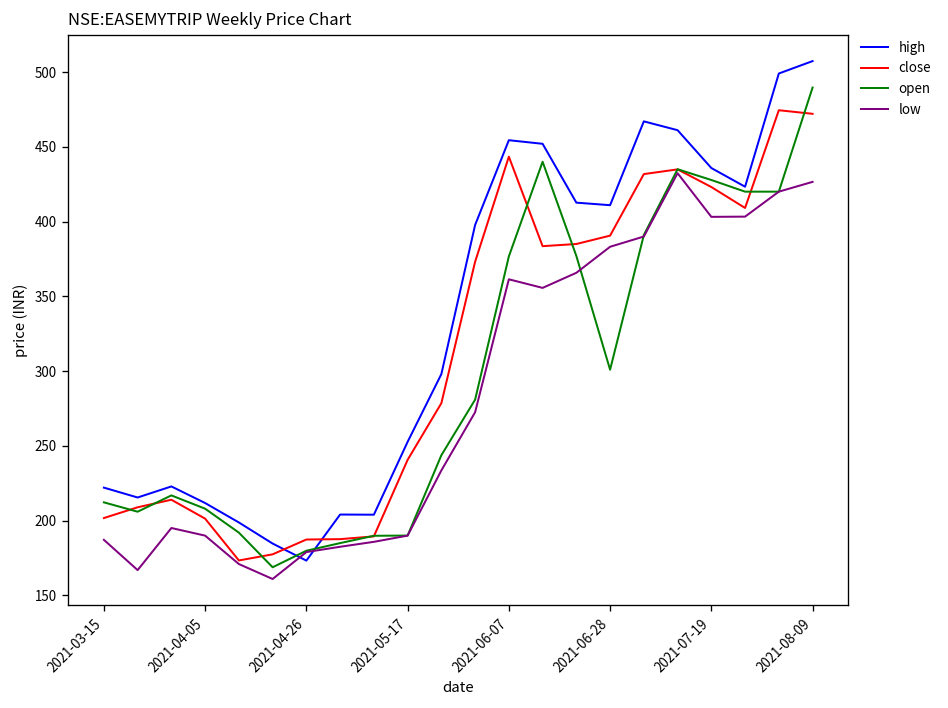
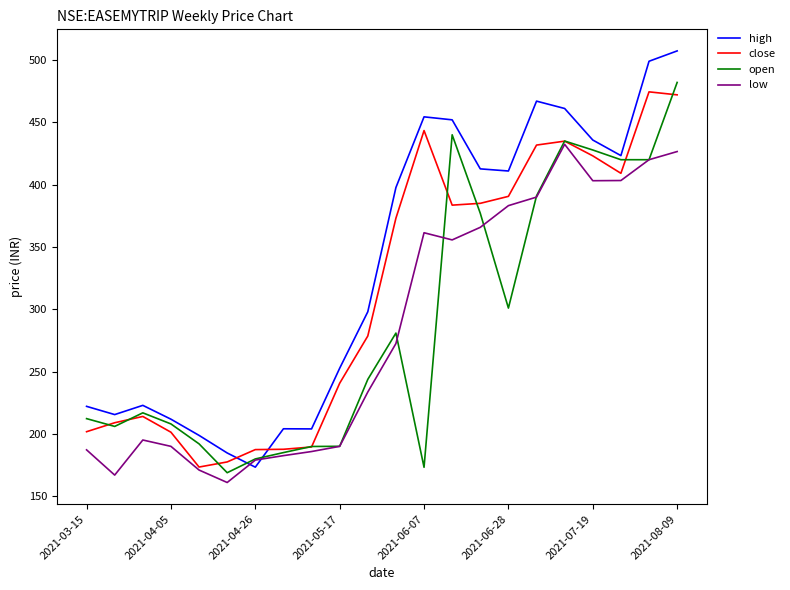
  {
    "high": {
      "2021-03-15": 222,
      "2021-04-05": 212,
      "2021-04-26": 173,
      "2021-05-17": 253,
      "2021-06-07": 454,
      "2021-06-28": 411,
      "2021-07-19": 436,
      "2021-08-09": 507
    },
    "close": {
      "2021-03-15": 202,
      "2021-04-05": 201,
      "2021-04-26": 187,
      "2021-05-17": 241,
      "2021-06-07": 443,
      "2021-06-28": 391,
      "2021-07-19": 423,
      "2021-08-09": 472
    },
    "open": {
      "2021-03-15": 212,
      "2021-04-05": 208,
-     "2021-06-07": 377,
+     "2021-06-07": 173,
      "2021-06-28": 301,
      "2021-07-19": 428,
-     "2021-08-09": 490
+     "2021-08-09": 482
    },
    "low": {
      "2021-03-15": 187,
      "2021-04-05": 190,
      "2021-06-07": 361,
      "2021-06-28": 383,
      "2021-07-19": 403,
      "2021-08-09": 427
    }
  }
